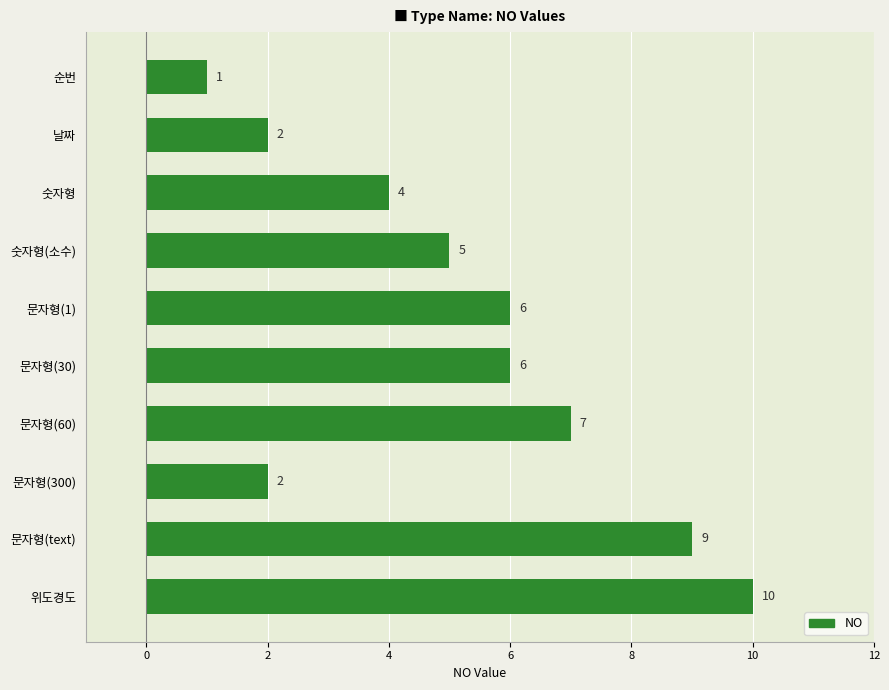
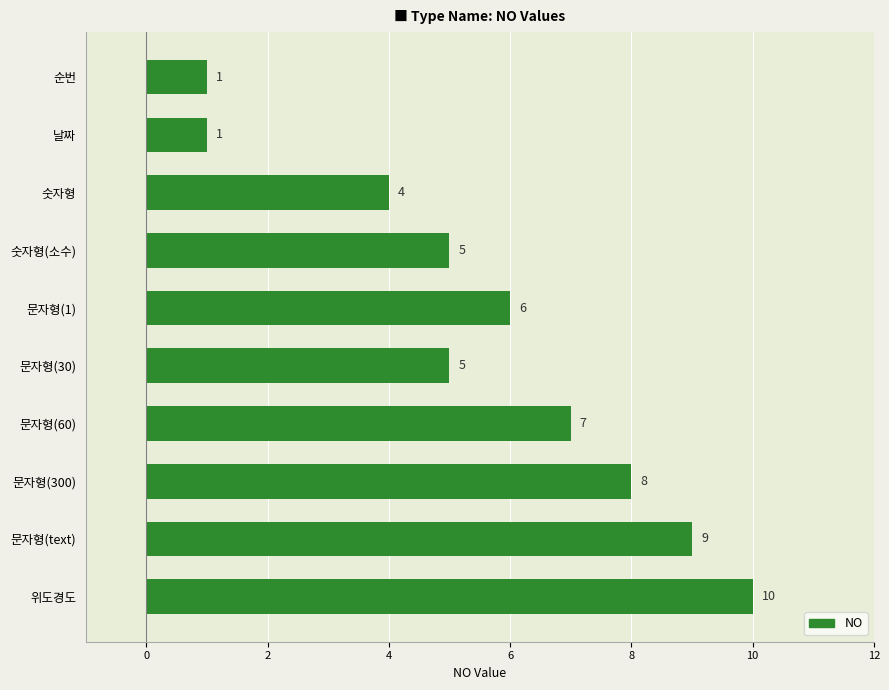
  {
    "순번": 1,
-   "날짜": 2,
+   "날짜": 1,
    "숫자형": 4,
    "숫자형(소수)": 5,
    "문자형(1)": 6,
-   "문자형(30)": 6,
+   "문자형(30)": 5,
    "문자형(60)": 7,
-   "문자형(300)": 2,
+   "문자형(300)": 8,
    "문자형(text)": 9,
    "위도경도": 10
  }
